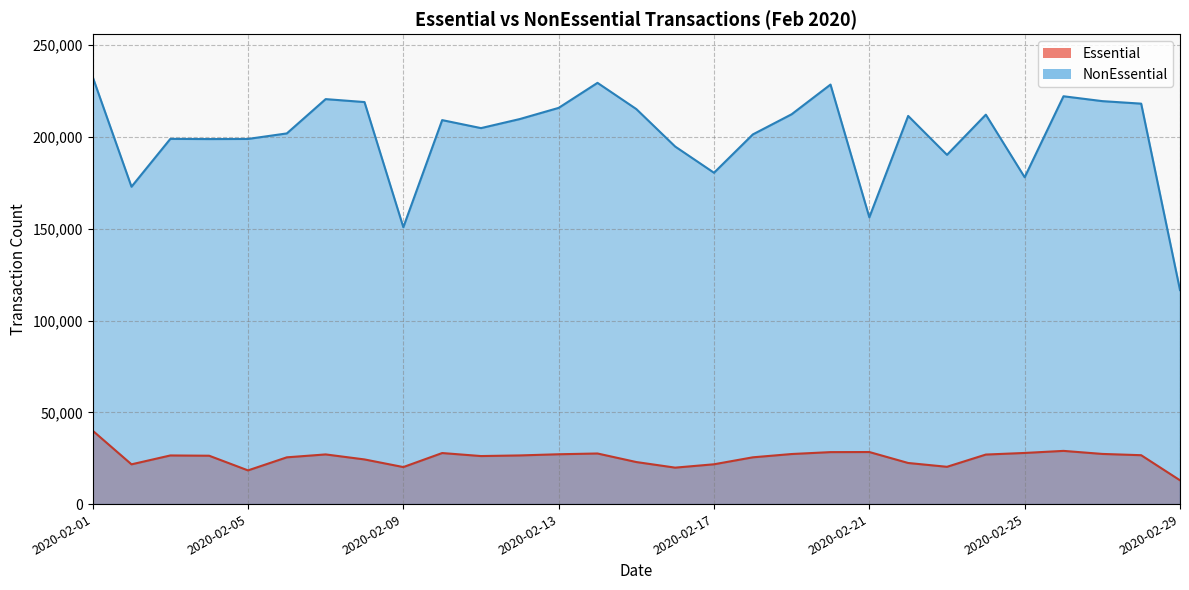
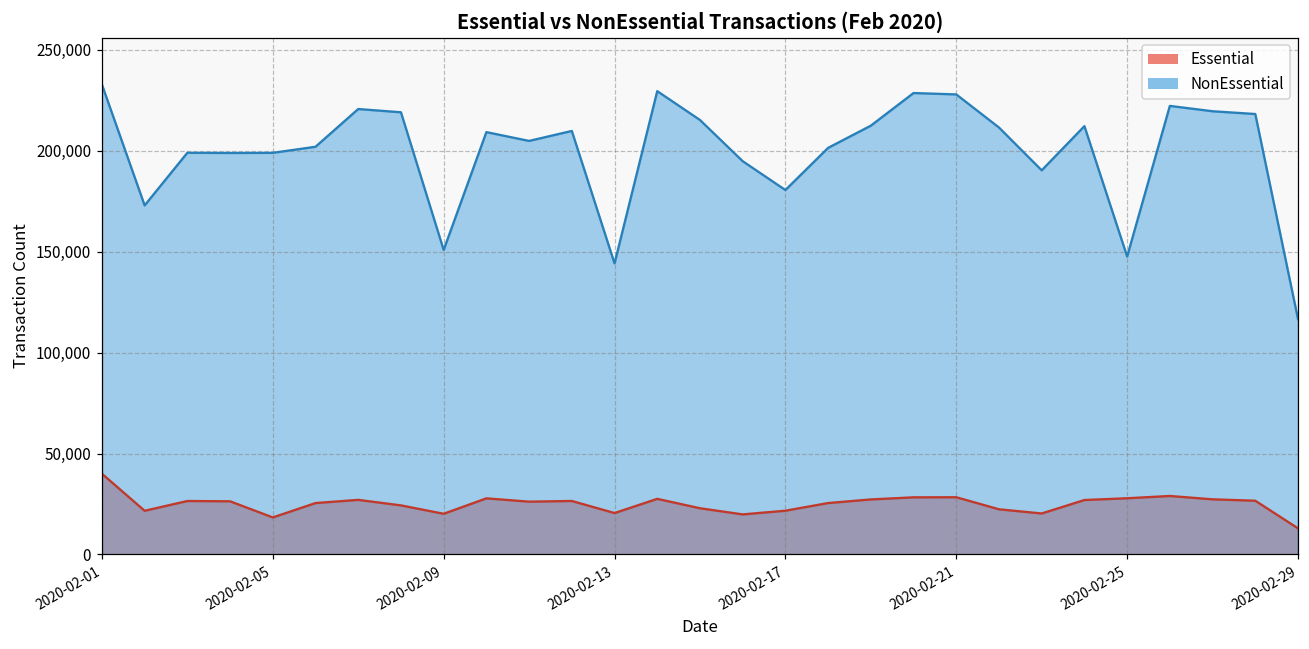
  {
    "Essential": {
      "2020-02-01": "40,000",
      "2020-02-05": "18,000",
      "2020-02-09": "20,000",
-     "2020-02-13": "27,000",
+     "2020-02-13": "21,000",
      "2020-02-17": "22,000",
      "2020-02-21": "28,000",
      "2020-02-25": "28,000",
      "2020-02-29": "13,000"
    },
    "NonEssential": {
      "2020-02-01": "233,000",
      "2020-02-05": "199,000",
      "2020-02-09": "151,000",
-     "2020-02-13": "216,000",
+     "2020-02-13": "144,000",
      "2020-02-17": "181,000",
-     "2020-02-21": "156,000",
-     "2020-02-25": "178,000",
+     "2020-02-21": "228,000",
+     "2020-02-25": "148,000",
      "2020-02-29": "117,000"
    }
  }
